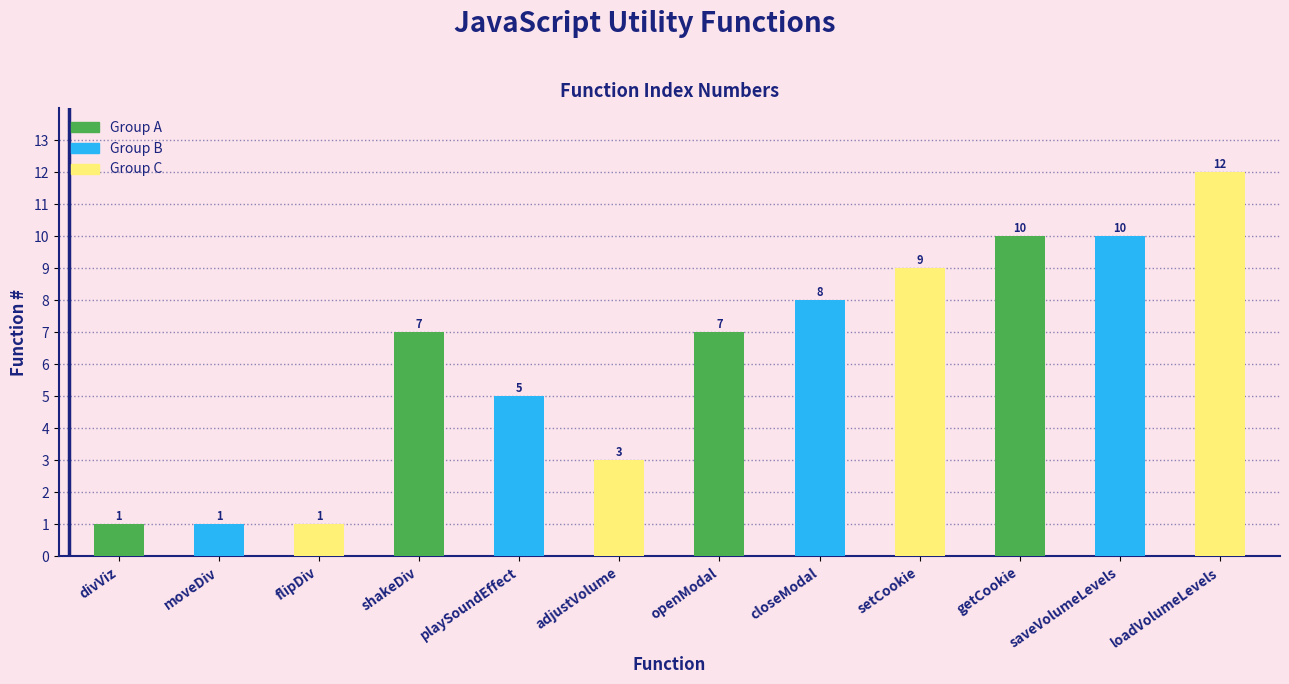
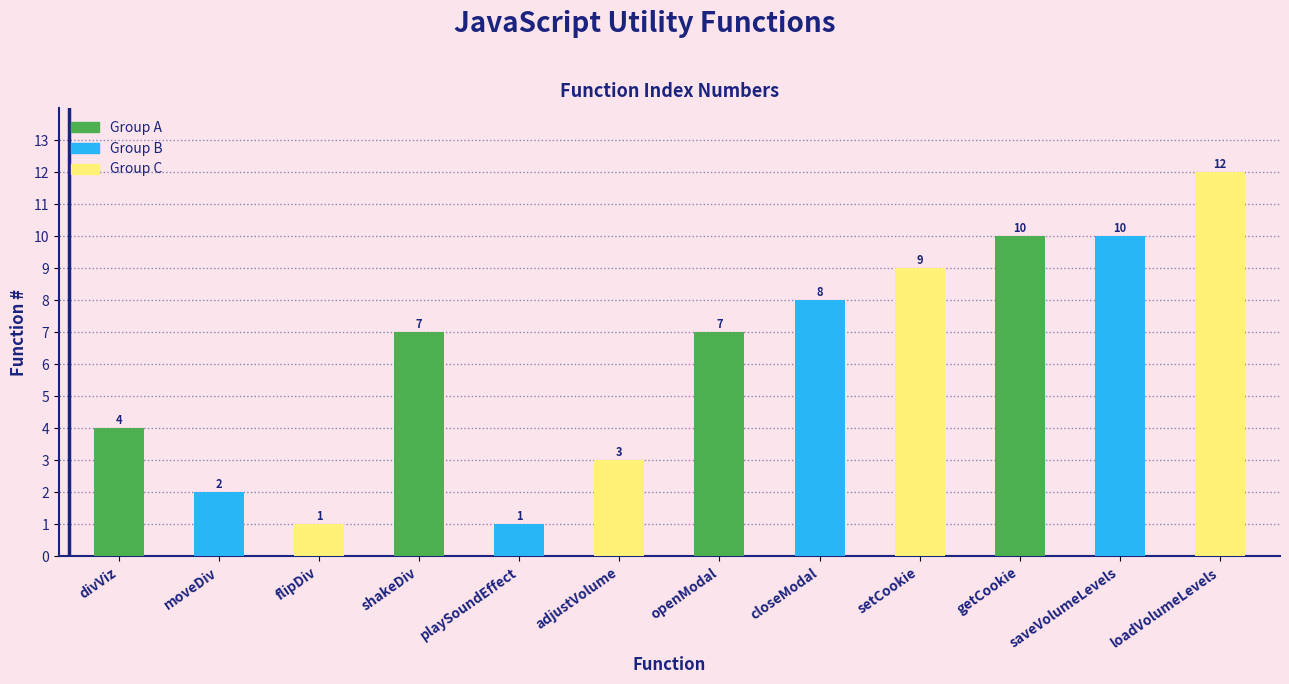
  {
-   "divViz": 1,
-   "moveDiv": 1,
+   "divViz": 4,
+   "moveDiv": 2,
    "flipDiv": 1,
    "shakeDiv": 7,
-   "playSoundEffect": 5,
+   "playSoundEffect": 1,
    "adjustVolume": 3,
    "openModal": 7,
    "closeModal": 8,
    "setCookie": 9,
    "getCookie": 10,
    "saveVolumeLevels": 10,
    "loadVolumeLevels": 12
  }
